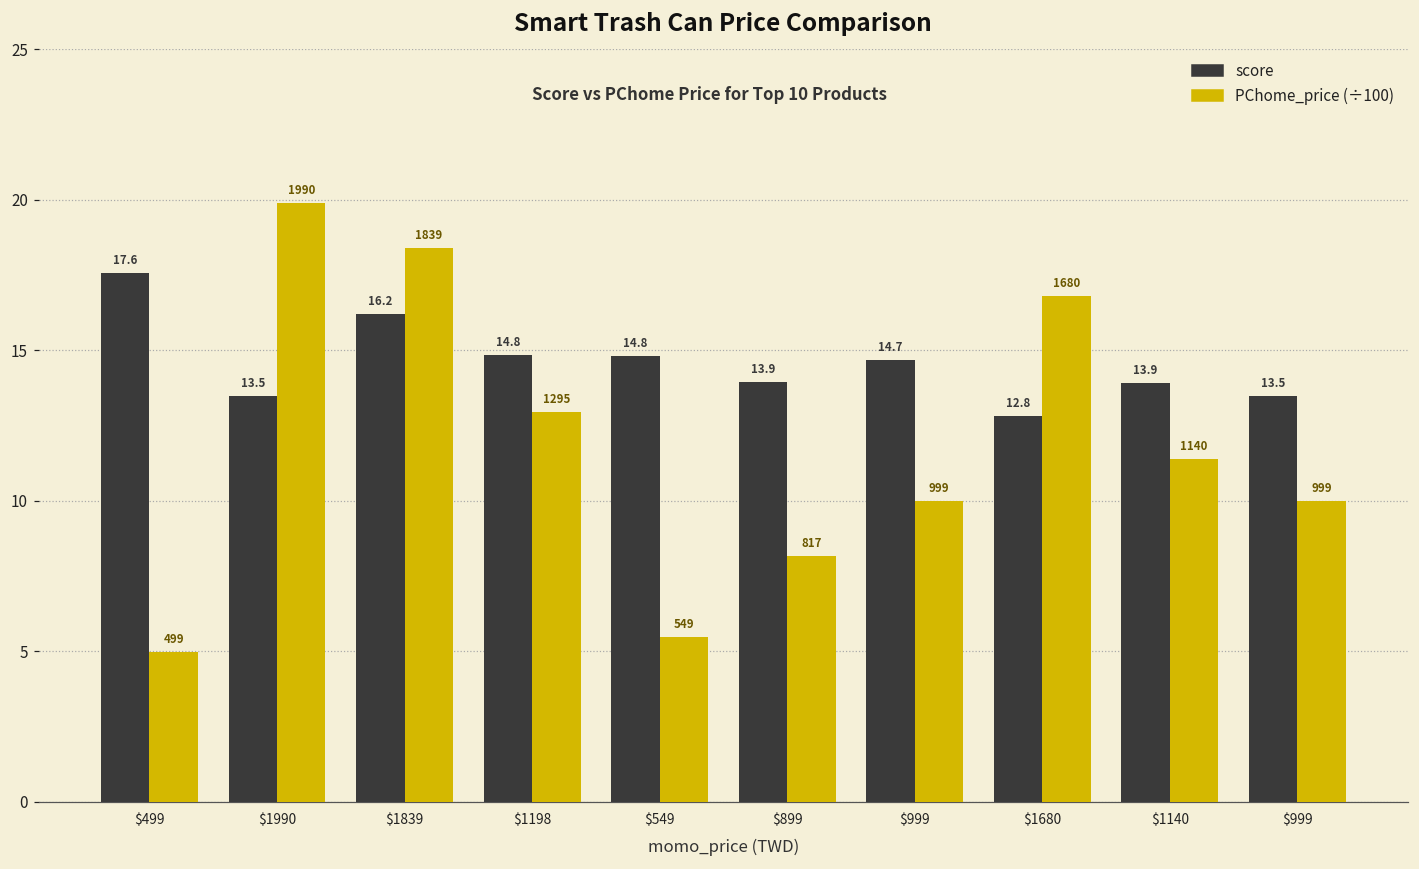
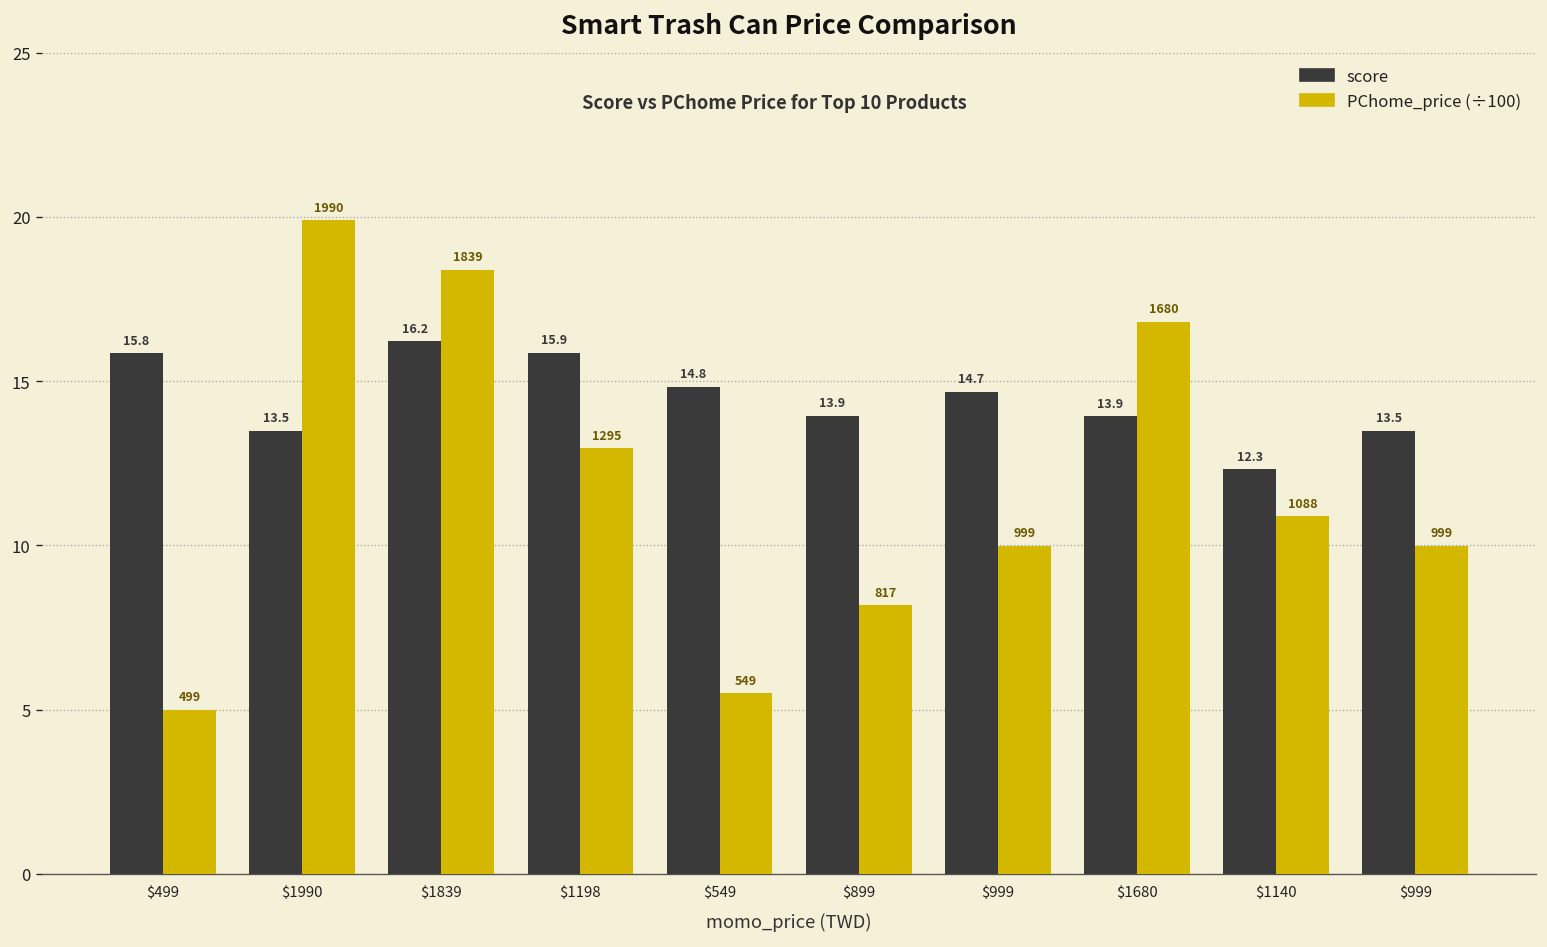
  {
    "score": {
-     "$499": 17.6,
+     "$499": 15.8,
      "$1990": 13.5,
      "$1839": 16.2,
-     "$1198": 14.8,
+     "$1198": 15.9,
      "$549": 14.8,
      "$899": 13.9,
-     "$1680": 12.8,
-     "$1140": 13.9
+     "$1680": 13.9,
+     "$1140": 12.3
    },
    "PChome_price (÷100)": {
-     "$1140": 1140
+     "$1140": 1088
    }
  }
